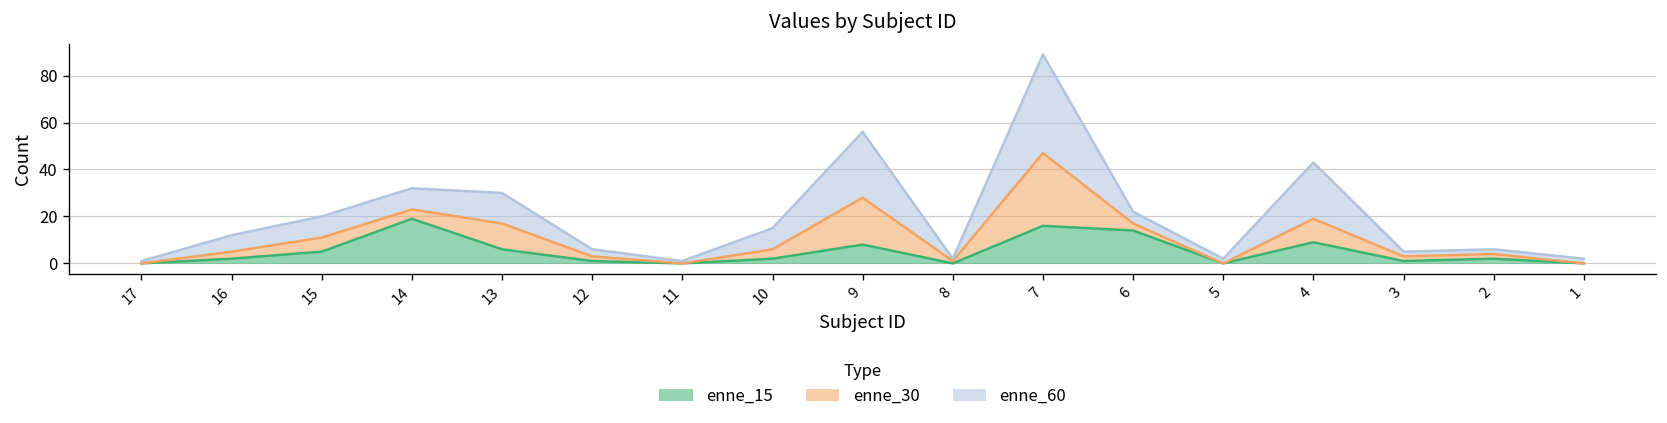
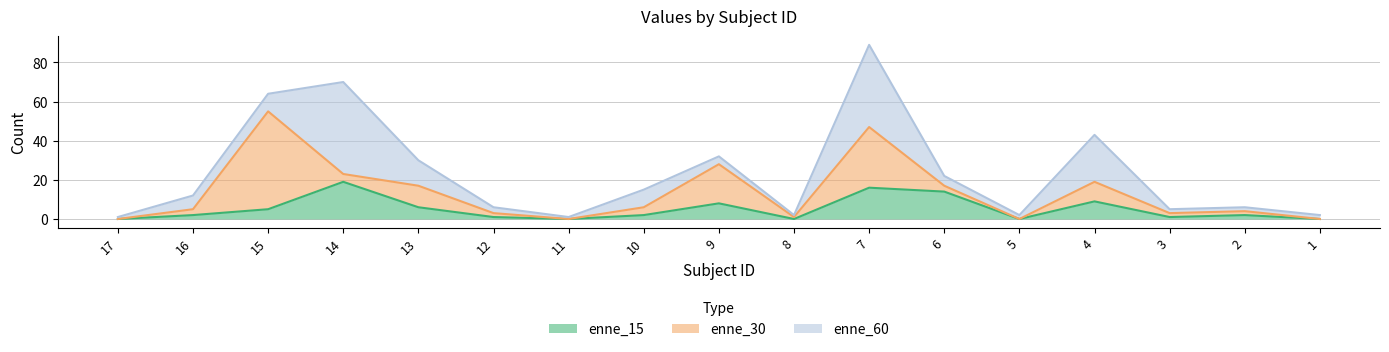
  {
    "enne_15": {
      "16": 2,
      "15": 5,
      "14": 19,
      "13": 6,
      "12": 1,
      "10": 2,
      "9": 8,
      "7": 16,
      "6": 14,
      "4": 9,
      "3": 1,
      "2": 2
    },
    "enne_30": {
      "16": 3,
-     "15": 6,
+     "15": 50,
      "14": 4,
      "13": 11,
      "12": 2,
      "10": 4,
      "9": 20,
      "7": 31,
      "6": 3,
      "4": 10,
      "3": 2,
      "2": 2
    },
    "enne_60": {
      "16": 7,
      "15": 9,
-     "14": 9,
+     "14": 47,
      "13": 13,
      "12": 3,
      "10": 9,
-     "9": 28,
+     "9": 4,
      "7": 42,
      "6": 5,
      "5": 2,
      "4": 24,
      "3": 2,
      "2": 2,
      "1": 2
    }
  }
